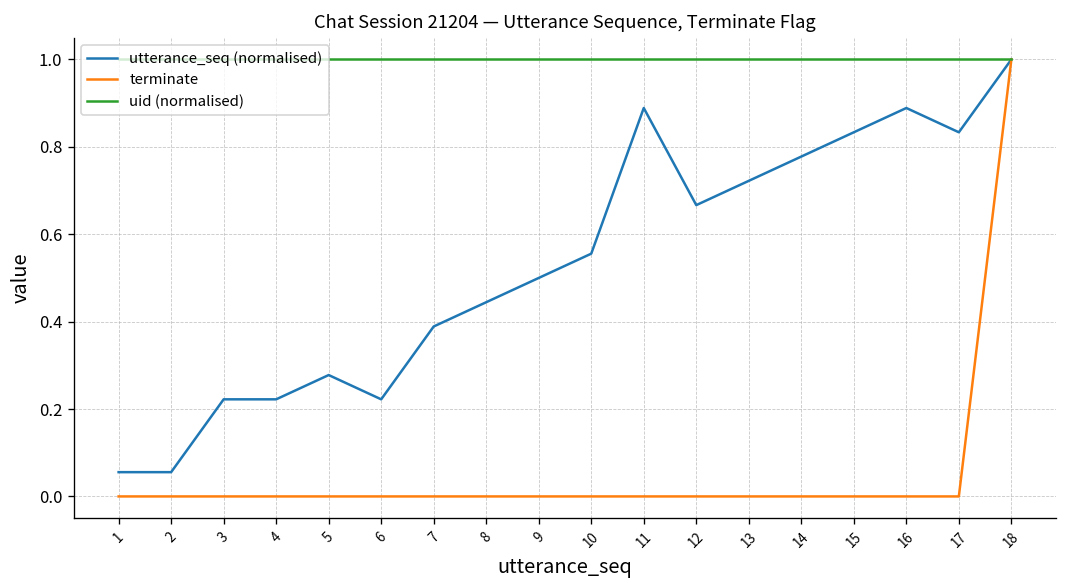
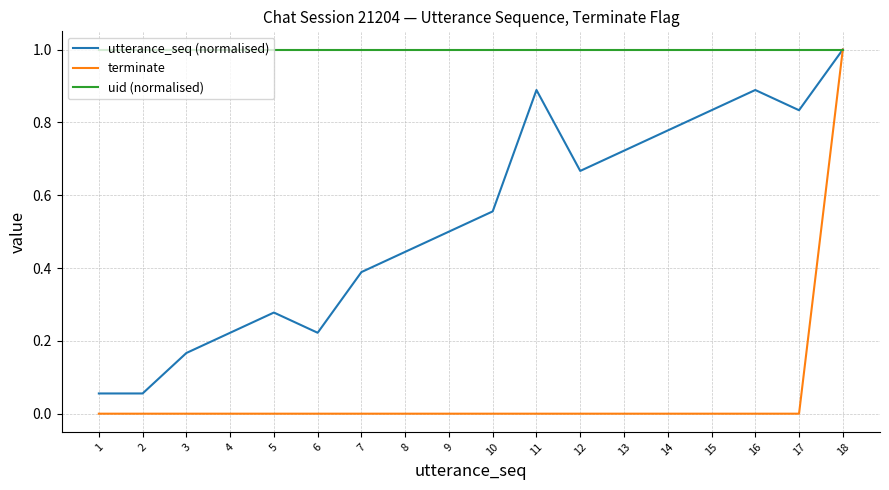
  {
    "utterance_seq (normalised)": {
      "1": 0.06,
      "2": 0.06,
-     "3": 0.22,
+     "3": 0.17,
      "4": 0.22,
      "5": 0.28,
      "6": 0.22,
      "7": 0.39,
      "8": 0.44,
      "9": 0.50,
      "10": 0.56,
      "11": 0.89,
      "12": 0.67,
      "13": 0.72,
      "14": 0.78,
      "15": 0.83,
      "16": 0.89,
      "17": 0.83
    },
    "terminate": {
      "1": 0.00,
      "2": 0.00,
      "3": 0.00,
      "4": 0.00,
      "5": 0.00,
      "6": 0.00,
      "7": 0.00,
      "8": 0.00,
      "9": 0.00,
      "10": 0.00,
      "11": 0.00,
      "12": 0.00,
      "13": 0.00,
      "14": 0.00,
      "15": 0.00,
      "16": 0.00,
      "17": 0.00
    },
    "uid (normalised)": {
      "6": 1.00,
      "7": 1.00,
      "8": 1.00,
      "9": 1.00,
      "10": 1.00,
      "11": 1.00,
      "12": 1.00,
      "13": 1.00,
      "14": 1.00,
      "15": 1.00,
      "16": 1.00,
      "17": 1.00
    }
  }
